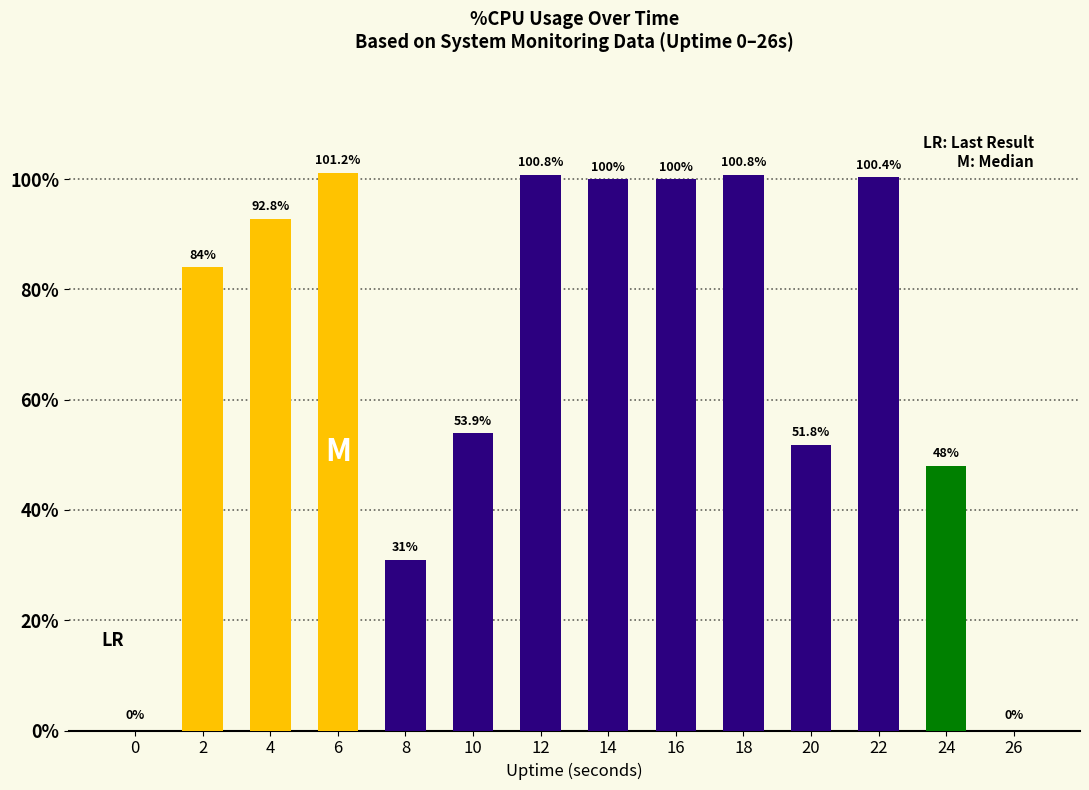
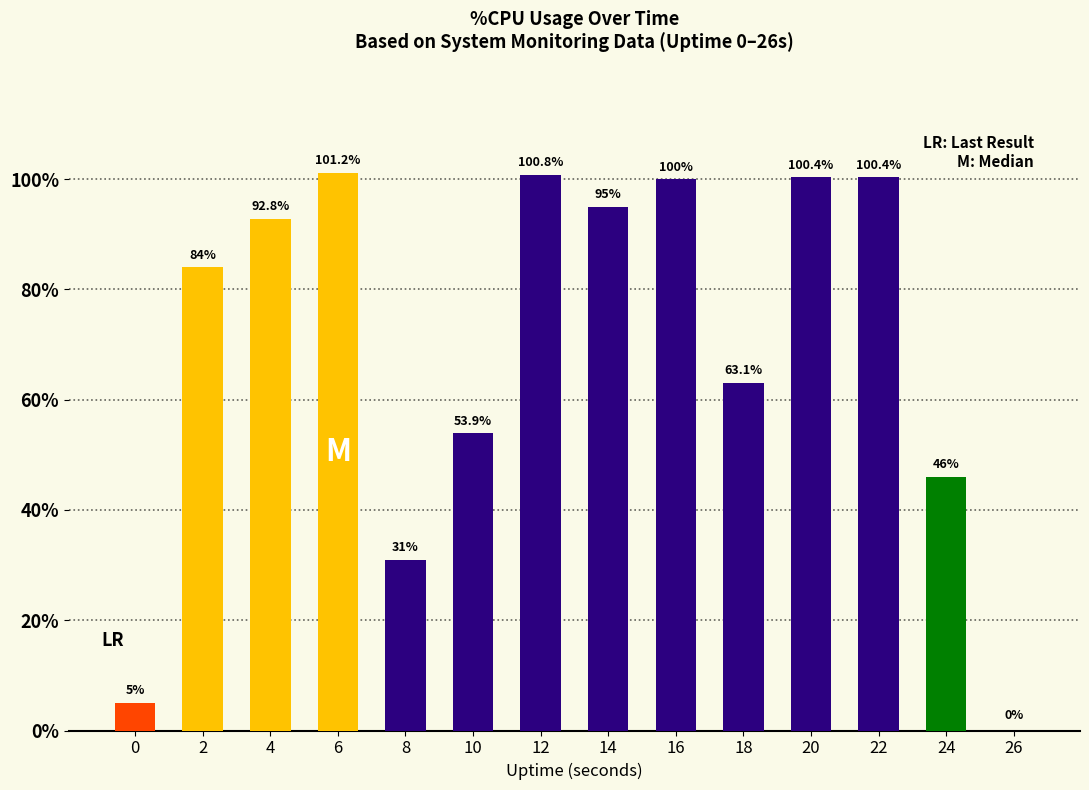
  {
-   "0": "0%",
+   "0": "5%",
    "2": "84%",
    "4": "92.8%",
    "6": "101.2%",
    "8": "31%",
    "10": "53.9%",
    "12": "100.8%",
-   "14": "100%",
+   "14": "95%",
    "16": "100%",
-   "18": "100.8%",
-   "20": "51.8%",
+   "18": "63.1%",
+   "20": "100.4%",
    "22": "100.4%",
-   "24": "48%",
+   "24": "46%",
    "26": "0%"
  }
